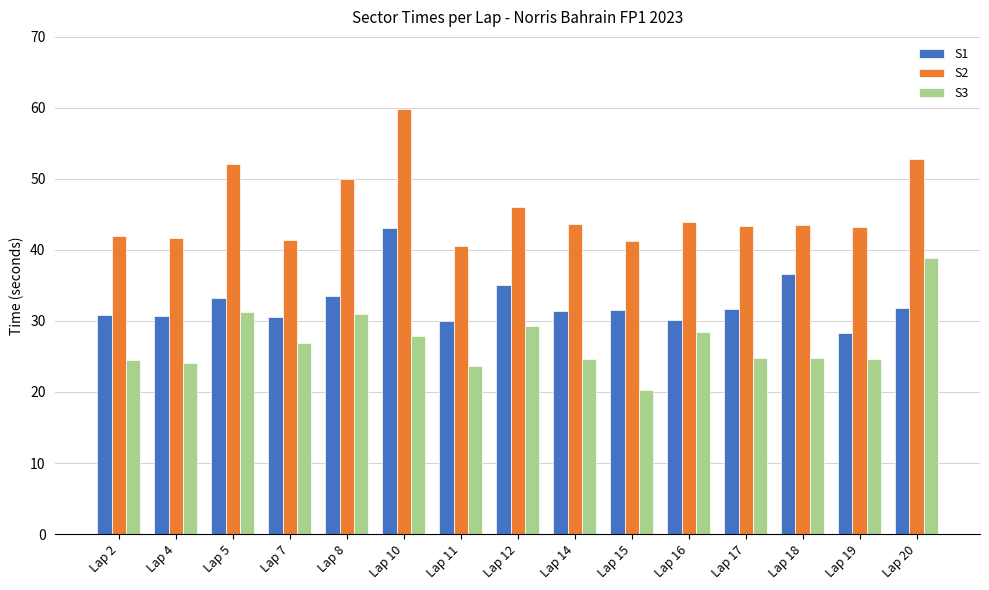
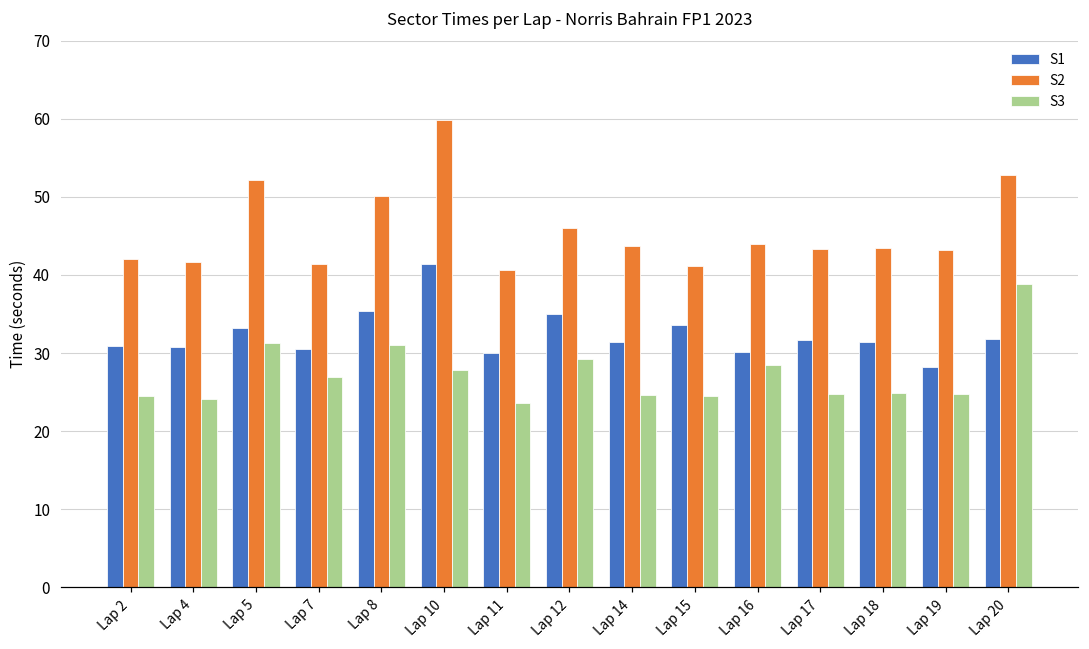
  {
    "S1": {
      "Lap 2": 31,
      "Lap 4": 31,
      "Lap 5": 33,
      "Lap 7": 30,
-     "Lap 8": 33,
-     "Lap 10": 43,
+     "Lap 8": 35,
+     "Lap 10": 41,
      "Lap 11": 30,
      "Lap 12": 35,
      "Lap 14": 31,
-     "Lap 15": 32,
+     "Lap 15": 34,
      "Lap 16": 30,
      "Lap 17": 32,
-     "Lap 18": 37,
+     "Lap 18": 31,
      "Lap 19": 28,
      "Lap 20": 32
    },
    "S2": {
      "Lap 2": 42,
      "Lap 4": 42,
      "Lap 5": 52,
      "Lap 7": 41,
      "Lap 8": 50,
      "Lap 10": 60,
      "Lap 11": 41,
      "Lap 12": 46,
      "Lap 14": 44,
      "Lap 15": 41,
      "Lap 16": 44,
      "Lap 17": 43,
      "Lap 18": 44,
      "Lap 19": 43,
      "Lap 20": 53
    },
    "S3": {
      "Lap 2": 25,
      "Lap 4": 24,
      "Lap 5": 31,
      "Lap 7": 27,
      "Lap 8": 31,
      "Lap 10": 28,
      "Lap 11": 24,
      "Lap 12": 29,
      "Lap 14": 25,
-     "Lap 15": 20,
+     "Lap 15": 25,
      "Lap 16": 28,
      "Lap 17": 25,
      "Lap 18": 25,
      "Lap 19": 25,
      "Lap 20": 39
    }
  }
